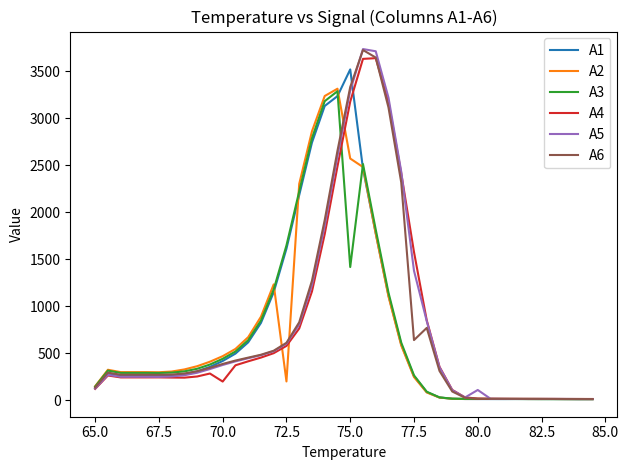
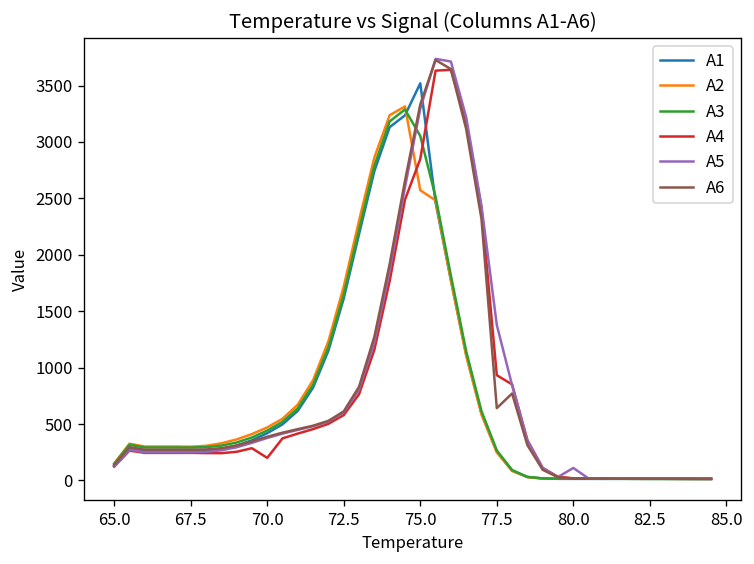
  {
    "A1": {
      "72.5": 1600,
      "75.0": 3500
    },
    "A2": {
      "70.0": 500,
-     "72.5": 200,
+     "72.5": 1700,
      "75.0": 2600
    },
    "A3": {
      "72.5": 1600,
-     "75.0": 1400
+     "75.0": 3100
    },
    "A4": {
      "70.0": 200,
-     "75.0": 3200,
-     "77.5": 1600
+     "75.0": 2800,
+     "77.5": 900
    },
    "A5": {
      "75.0": 3300,
      "77.5": 1400,
      "80.0": 100
    },
    "A6": {
      "75.0": 3300,
      "77.5": 600
    }
  }
